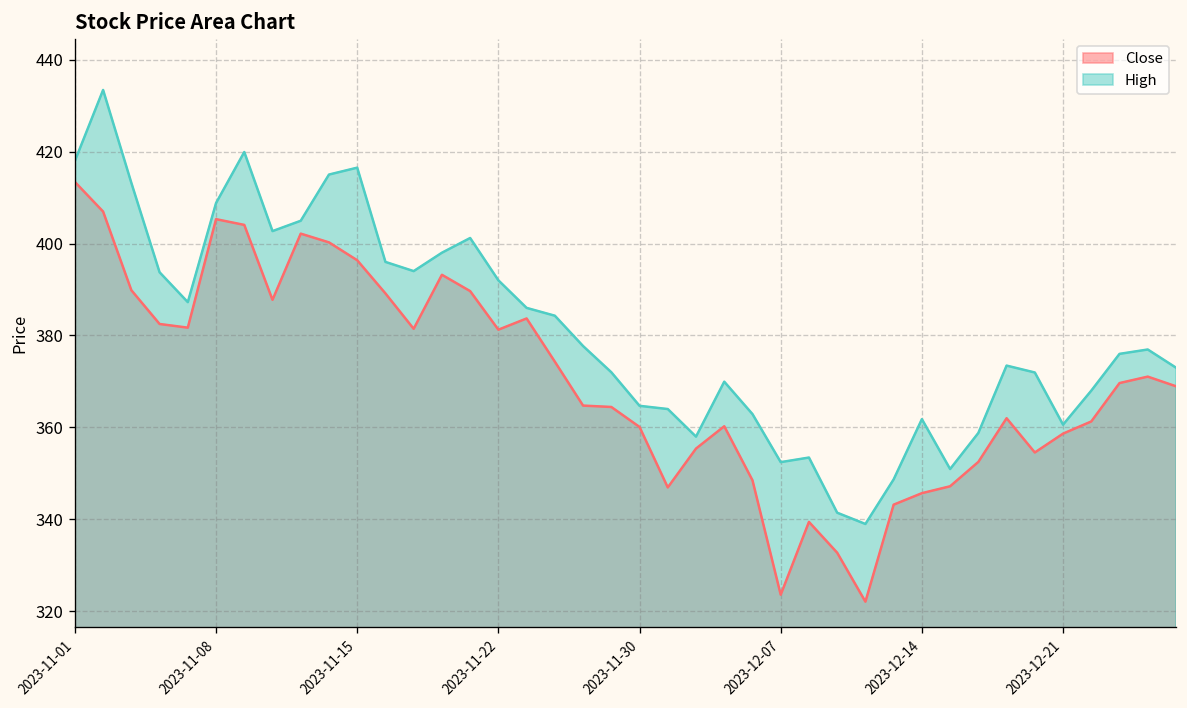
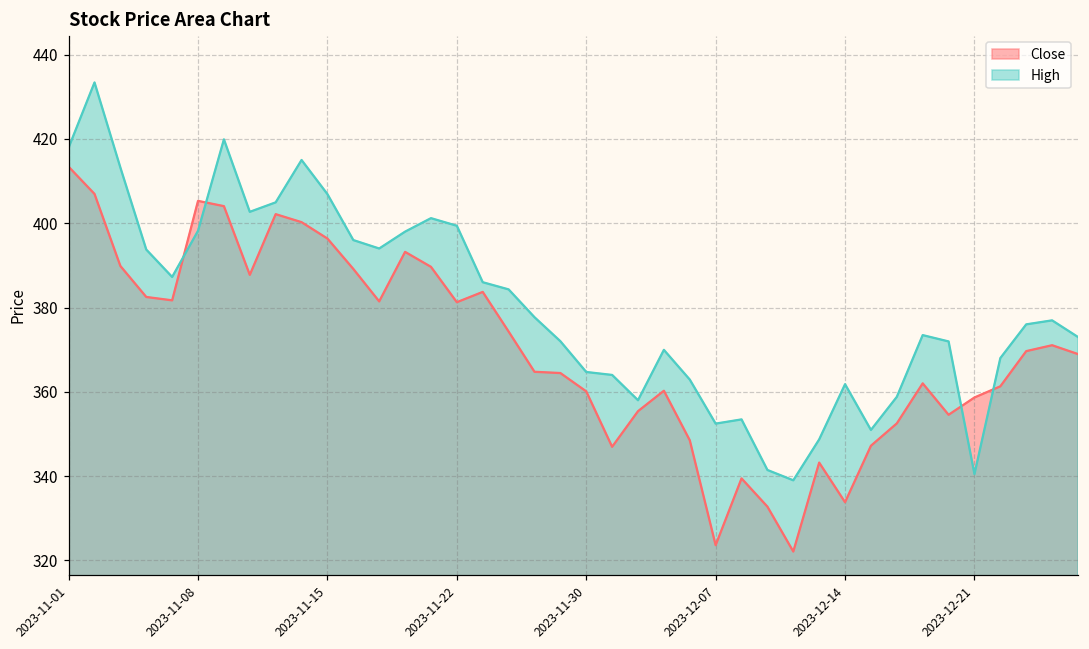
  {
    "Close": {
      "2023-11-01": 413,
      "2023-11-08": 405,
      "2023-11-15": 396,
      "2023-11-22": 381,
      "2023-11-30": 360,
      "2023-12-07": 324,
-     "2023-12-14": 346,
+     "2023-12-14": 334,
      "2023-12-21": 359
    },
    "High": {
      "2023-11-01": 418,
-     "2023-11-08": 409,
-     "2023-11-15": 417,
-     "2023-11-22": 392,
+     "2023-11-08": 398,
+     "2023-11-15": 407,
+     "2023-11-22": 399,
      "2023-11-30": 365,
      "2023-12-07": 352,
      "2023-12-14": 362,
-     "2023-12-21": 361
+     "2023-12-21": 341
    }
  }
